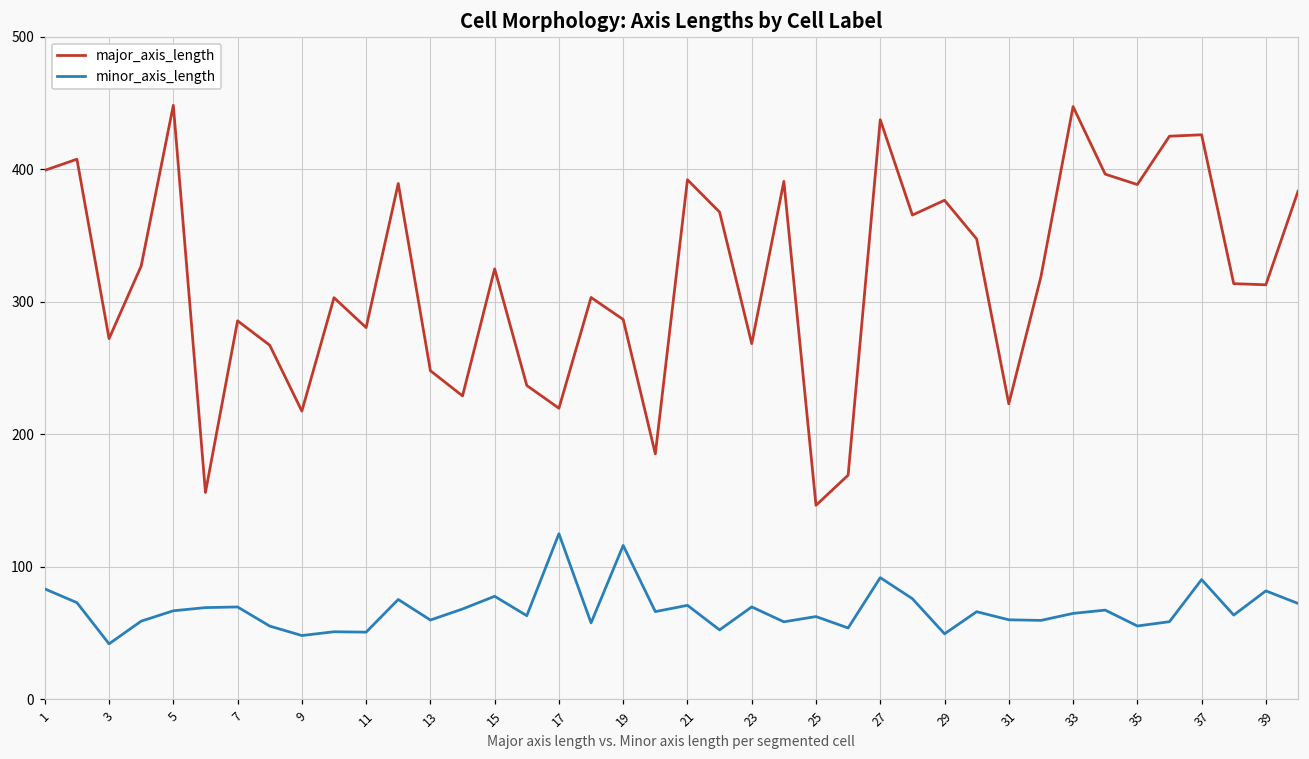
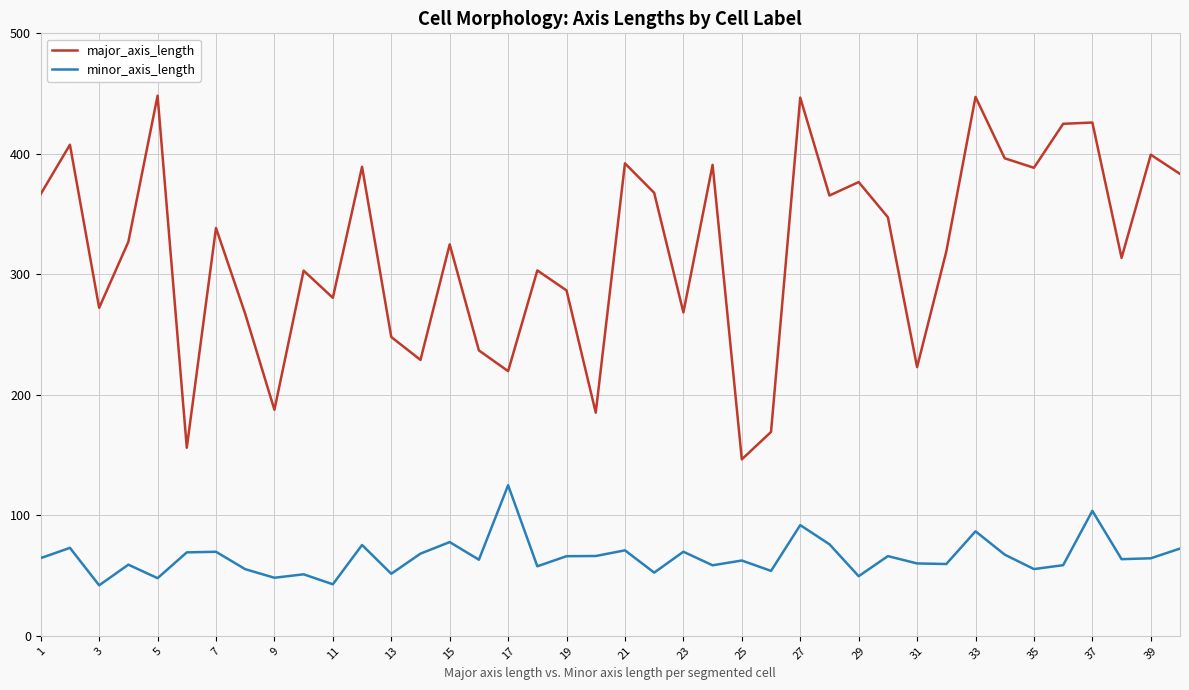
  {
    "major_axis_length": {
-     "1": 399,
+     "1": 367,
      "3": 272,
      "5": 448,
-     "7": 286,
-     "9": 217,
+     "7": 338,
+     "9": 188,
      "11": 281,
      "13": 248,
      "15": 325,
      "17": 220,
      "19": 287,
      "21": 392,
      "23": 268,
      "25": 146,
-     "27": 437,
+     "27": 447,
      "29": 377,
      "31": 223,
      "33": 447,
      "35": 388,
      "37": 426,
-     "39": 313
+     "39": 399
    },
    "minor_axis_length": {
-     "1": 83,
+     "1": 64,
      "3": 42,
-     "5": 67,
+     "5": 48,
      "7": 70,
      "9": 48,
-     "11": 51,
-     "13": 60,
+     "11": 43,
+     "13": 51,
      "15": 78,
      "17": 125,
-     "19": 116,
+     "19": 66,
      "21": 71,
      "23": 70,
      "25": 63,
      "27": 92,
      "29": 49,
      "31": 60,
-     "33": 65,
+     "33": 87,
      "35": 55,
-     "37": 90,
-     "39": 82
+     "37": 104,
+     "39": 64
    }
  }
